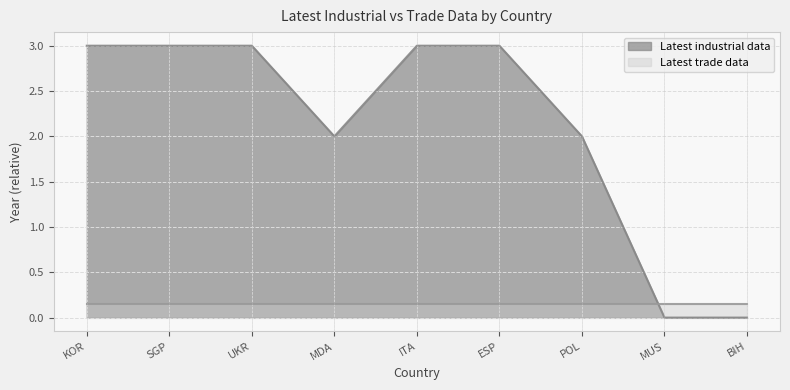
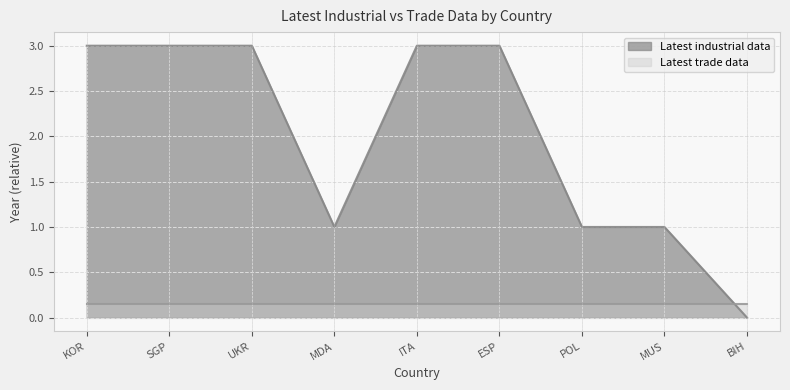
  {
    "Latest industrial data": {
      "KOR": 3.0,
      "SGP": 3.0,
      "UKR": 3.0,
-     "MDA": 2.0,
+     "MDA": 1.0,
      "ITA": 3.0,
      "ESP": 3.0,
-     "POL": 2.0,
-     "MUS": 0.0,
+     "POL": 1.0,
+     "MUS": 1.0,
      "BIH": 0.0
    },
    "Latest trade data": {
      "KOR": 0.2,
      "SGP": 0.2,
      "UKR": 0.2,
      "MDA": 0.2,
      "ITA": 0.2,
      "ESP": 0.2,
      "POL": 0.2,
      "MUS": 0.2,
      "BIH": 0.2
    }
  }
